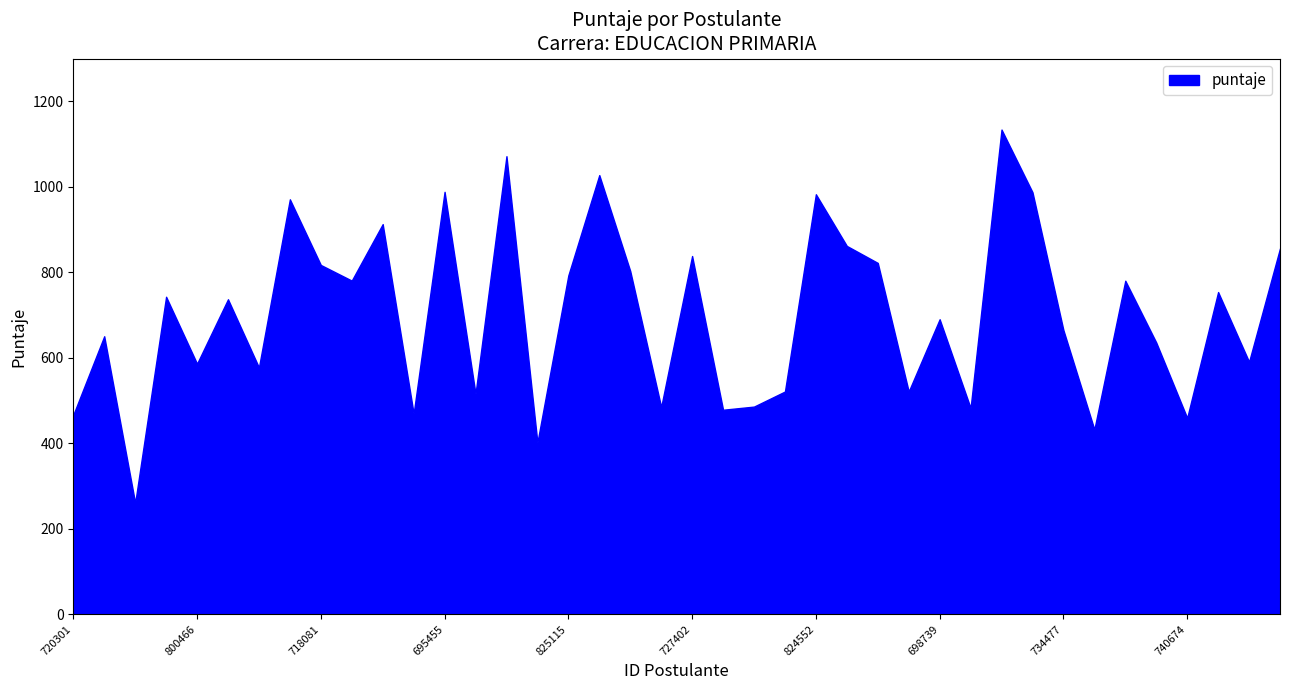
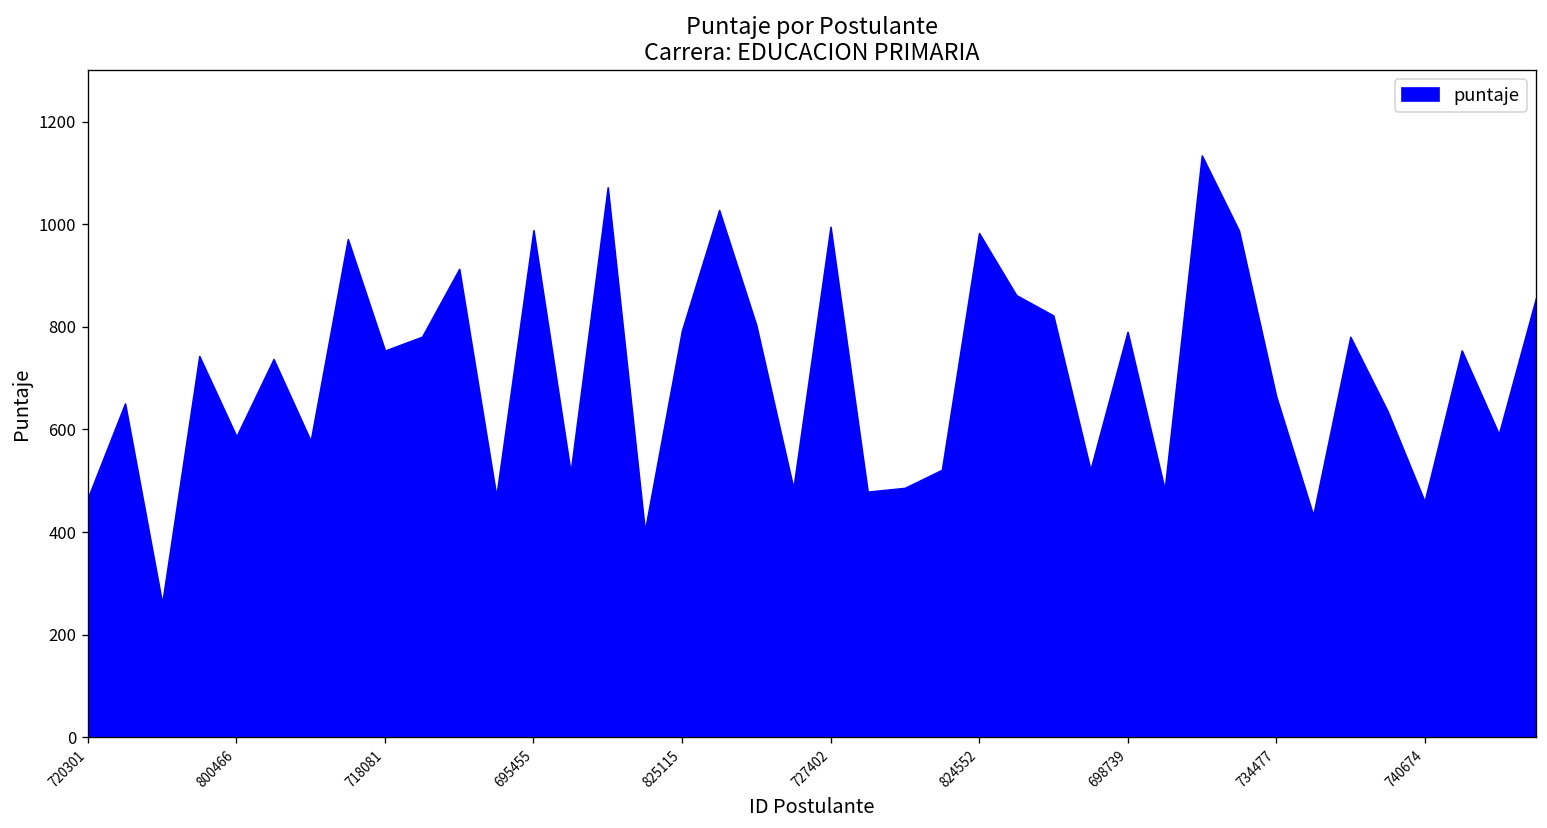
  {
    "720301": 470,
    "800466": 590,
-   "718081": 820,
+   "718081": 750,
    "695455": 990,
    "825115": 790,
-   "727402": 840,
+   "727402": 990,
    "824552": 980,
-   "698739": 690,
+   "698739": 790,
    "734477": 660,
    "740674": 460
  }
